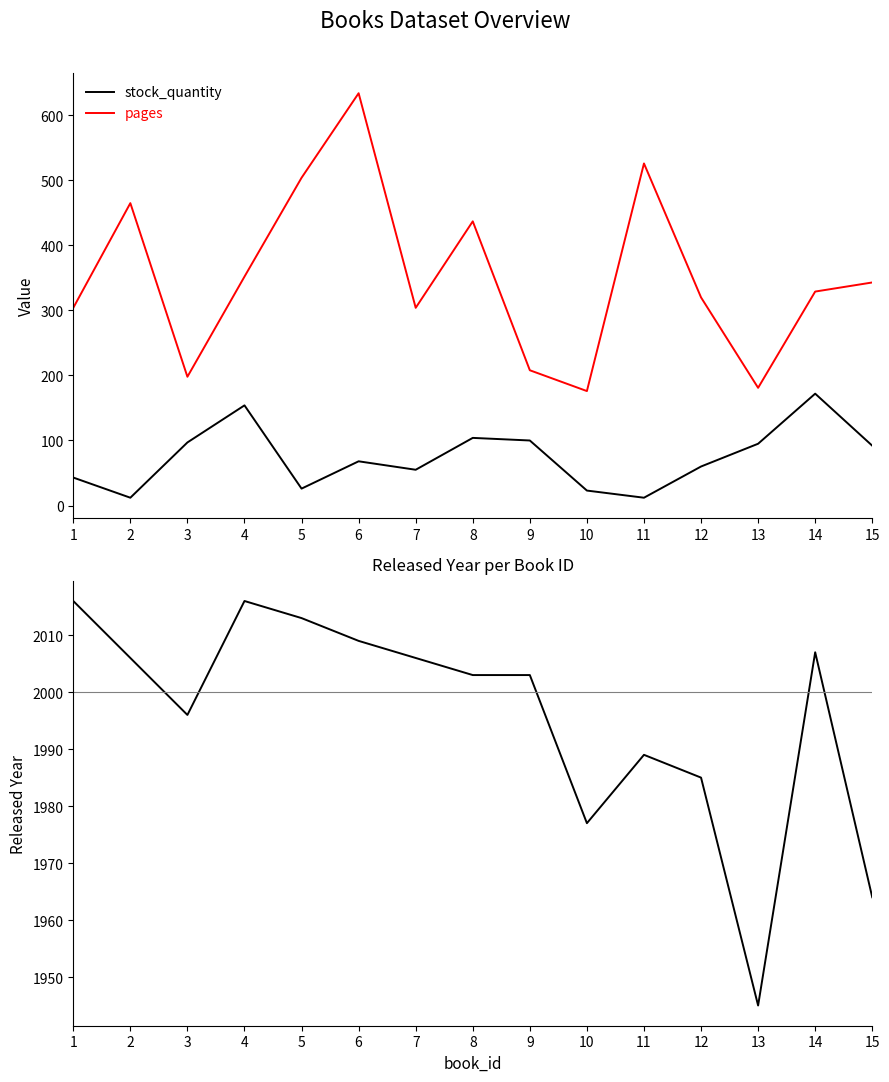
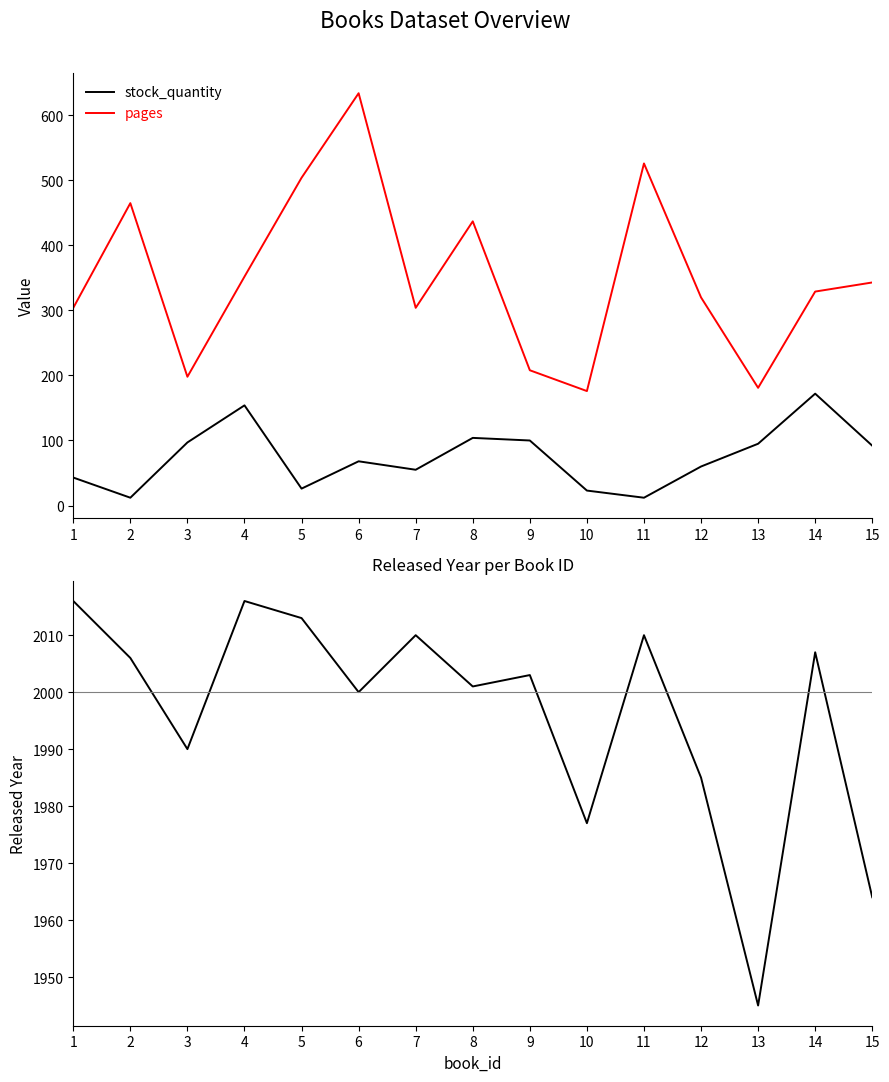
  {
    "Released Year per Book ID": {
      "1": 2016,
      "2": 2006,
-     "3": 1996,
+     "3": 1990,
      "4": 2016,
      "5": 2013,
-     "6": 2009,
-     "7": 2006,
-     "8": 2003,
+     "6": 2000,
+     "7": 2010,
+     "8": 2001,
      "9": 2003,
      "10": 1977,
-     "11": 1989,
+     "11": 2010,
      "12": 1985,
      "13": 1945,
      "14": 2007,
      "15": 1964
    }
  }
